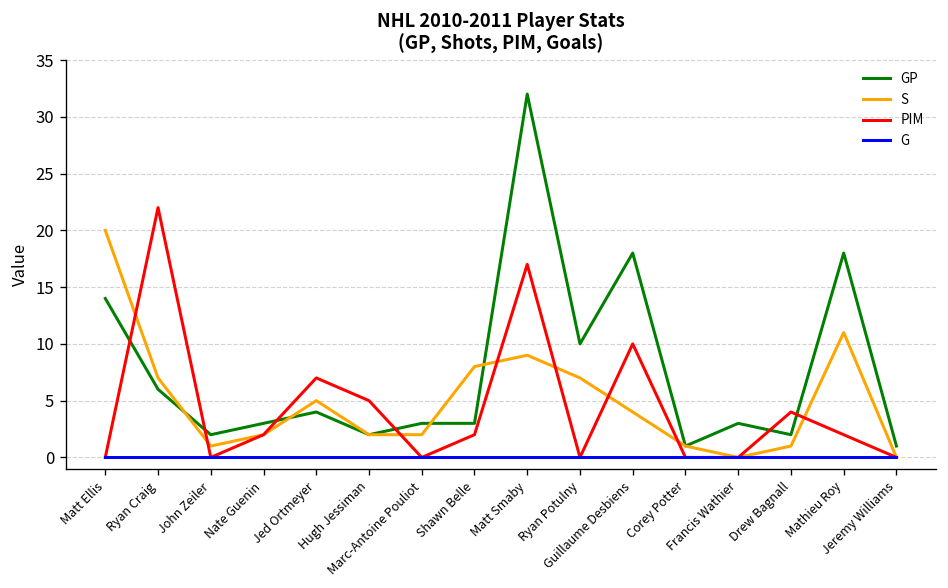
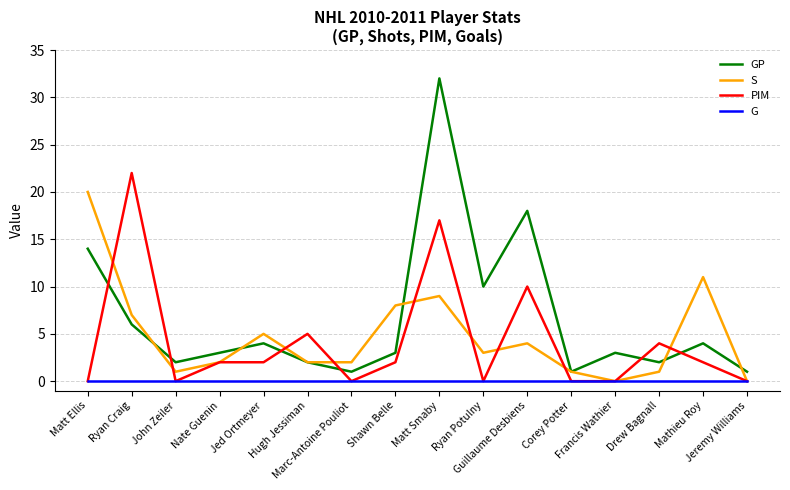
  {
    "GP": {
      "Matt Ellis": 14,
      "Ryan Craig": 6,
      "John Zeiler": 2,
      "Nate Guenin": 3,
      "Jed Ortmeyer": 4,
-     "Marc-Antoine Pouliot": 3,
+     "Marc-Antoine Pouliot": 1,
      "Shawn Belle": 3,
      "Matt Smaby": 32,
      "Ryan Potulny": 10,
      "Guillaume Desbiens": 18,
      "Francis Wathier": 3,
      "Drew Bagnall": 2,
-     "Mathieu Roy": 18,
+     "Mathieu Roy": 4,
      "Jeremy Williams": 1
    },
    "S": {
      "Matt Ellis": 20,
      "Ryan Craig": 7,
      "John Zeiler": 1,
      "Jed Ortmeyer": 5,
      "Marc-Antoine Pouliot": 2,
      "Shawn Belle": 8,
      "Matt Smaby": 9,
-     "Ryan Potulny": 7,
+     "Ryan Potulny": 3,
      "Guillaume Desbiens": 4,
      "Drew Bagnall": 1,
      "Mathieu Roy": 11
    },
    "PIM": {
      "Ryan Craig": 22,
-     "Jed Ortmeyer": 7,
+     "Jed Ortmeyer": 2,
      "Hugh Jessiman": 5,
      "Shawn Belle": 2,
      "Matt Smaby": 17,
      "Guillaume Desbiens": 10,
      "Drew Bagnall": 4,
      "Mathieu Roy": 2
    },
    "G": {
      "Ryan Craig": 0,
      "Nate Guenin": 0,
      "Jed Ortmeyer": 0,
      "Hugh Jessiman": 0,
      "Shawn Belle": 0,
      "Matt Smaby": 0,
      "Guillaume Desbiens": 0,
      "Drew Bagnall": 0,
      "Mathieu Roy": 0
    }
  }
